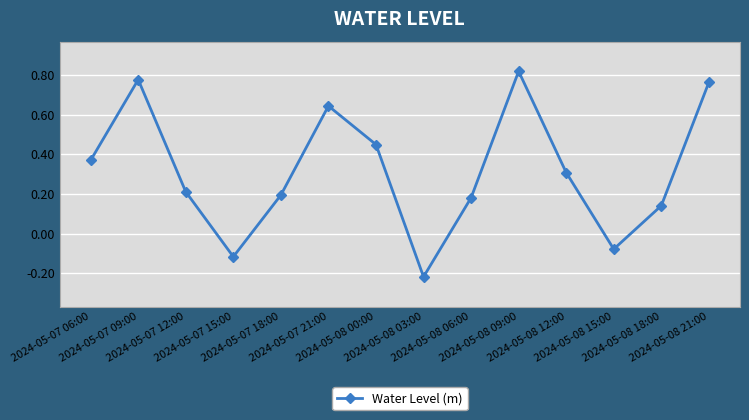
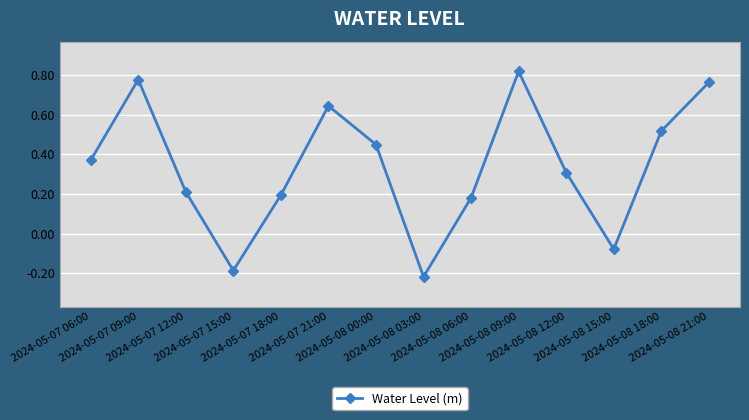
  {
    "2024-05-07 06:00": 0.37,
    "2024-05-07 09:00": 0.78,
    "2024-05-07 12:00": 0.21,
-   "2024-05-07 15:00": -0.12,
+   "2024-05-07 15:00": -0.19,
    "2024-05-07 18:00": 0.19,
    "2024-05-07 21:00": 0.64,
    "2024-05-08 00:00": 0.45,
    "2024-05-08 03:00": -0.22,
    "2024-05-08 06:00": 0.18,
    "2024-05-08 09:00": 0.82,
    "2024-05-08 12:00": 0.31,
    "2024-05-08 15:00": -0.08,
-   "2024-05-08 18:00": 0.14,
+   "2024-05-08 18:00": 0.52,
    "2024-05-08 21:00": 0.76
  }
